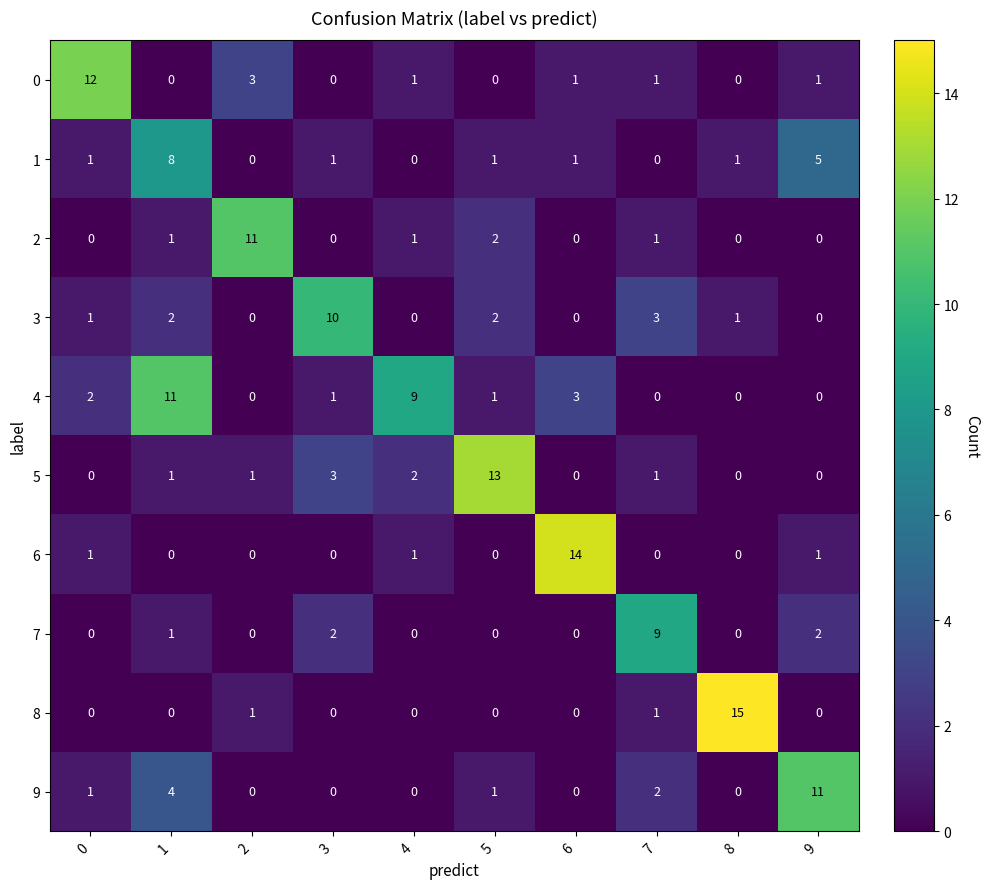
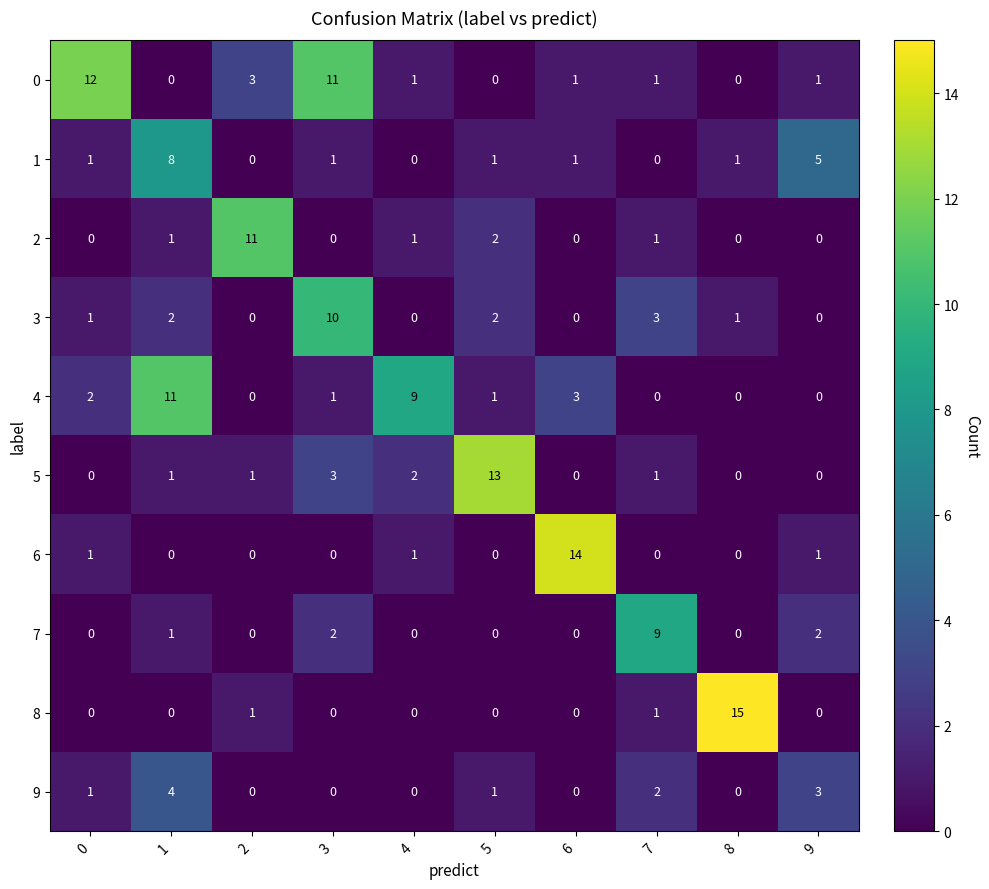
  {
    "0": {
      "0": 12,
      "1": 0,
      "2": 3,
-     "3": 0,
+     "3": 11,
      "4": 1,
      "5": 0,
      "6": 1,
      "7": 1,
      "8": 0,
      "9": 1
    },
    "1": {
      "0": 1,
      "1": 8,
      "2": 0,
      "3": 1,
      "4": 0,
      "5": 1,
      "6": 1,
      "7": 0,
      "8": 1,
      "9": 5
    },
    "2": {
      "0": 0,
      "1": 1,
      "2": 11,
      "3": 0,
      "4": 1,
      "5": 2,
      "6": 0,
      "7": 1,
      "8": 0,
      "9": 0
    },
    "3": {
      "0": 1,
      "1": 2,
      "2": 0,
      "3": 10,
      "4": 0,
      "5": 2,
      "6": 0,
      "7": 3,
      "8": 1,
      "9": 0
    },
    "4": {
      "0": 2,
      "1": 11,
      "2": 0,
      "3": 1,
      "4": 9,
      "5": 1,
      "6": 3,
      "7": 0,
      "8": 0,
      "9": 0
    },
    "5": {
      "0": 0,
      "1": 1,
      "2": 1,
      "3": 3,
      "4": 2,
      "5": 13,
      "6": 0,
      "7": 1,
      "8": 0,
      "9": 0
    },
    "6": {
      "0": 1,
      "1": 0,
      "2": 0,
      "3": 0,
      "4": 1,
      "5": 0,
      "6": 14,
      "7": 0,
      "8": 0,
      "9": 1
    },
    "7": {
      "0": 0,
      "1": 1,
      "2": 0,
      "3": 2,
      "4": 0,
      "5": 0,
      "6": 0,
      "7": 9,
      "8": 0,
      "9": 2
    },
    "8": {
      "0": 0,
      "1": 0,
      "2": 1,
      "3": 0,
      "4": 0,
      "5": 0,
      "6": 0,
      "7": 1,
      "8": 15,
      "9": 0
    },
    "9": {
      "0": 1,
      "1": 4,
      "2": 0,
      "3": 0,
      "4": 0,
      "5": 1,
      "6": 0,
      "7": 2,
      "8": 0,
-     "9": 11
+     "9": 3
    }
  }
